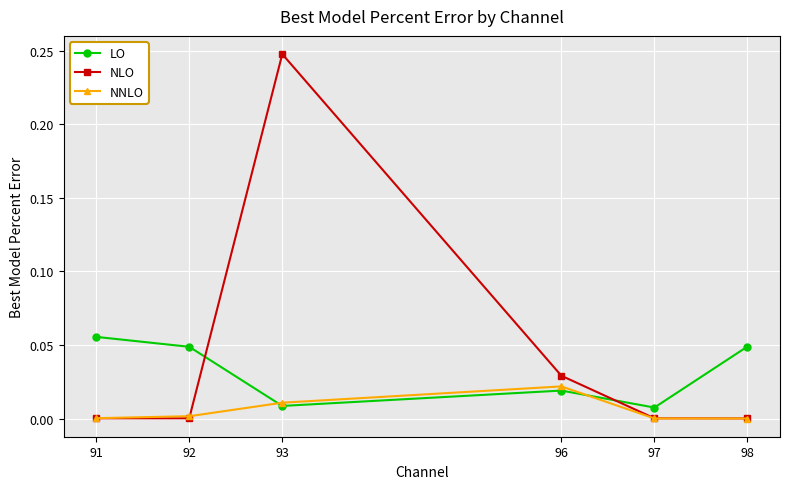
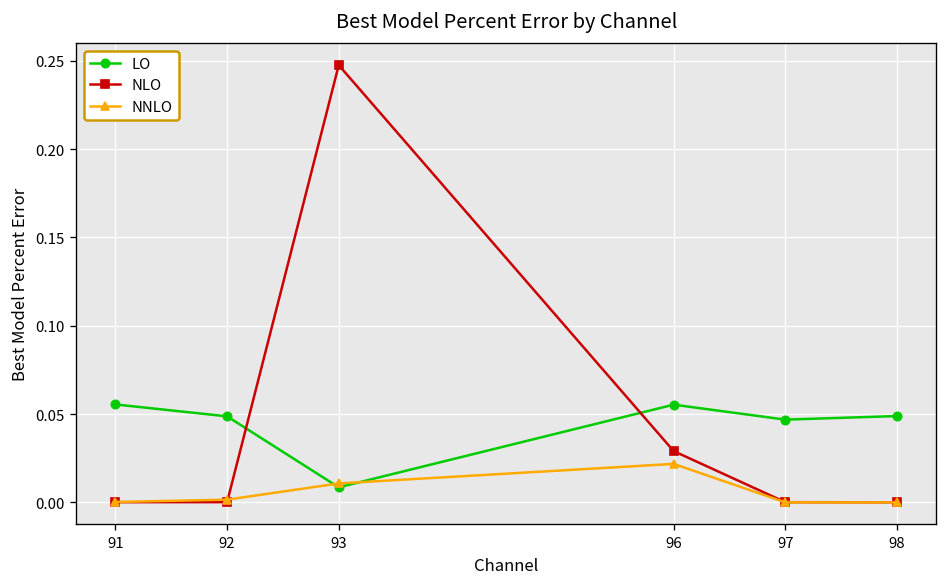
  {
    "LO": {
      "91": 0.055,
      "92": 0.049,
      "93": 0.009,
-     "96": 0.019,
-     "97": 0.007,
+     "96": 0.055,
+     "97": 0.047,
      "98": 0.049
    },
    "NLO": {
      "93": 0.248,
      "96": 0.029
    },
    "NNLO": {
      "93": 0.011,
      "96": 0.022
    }
  }
